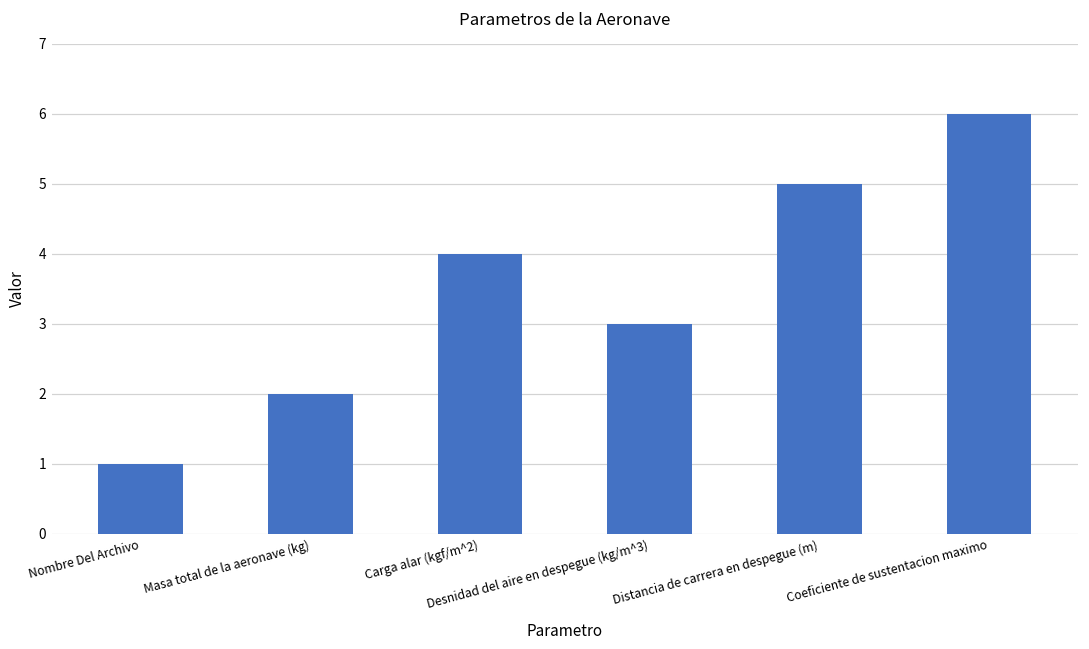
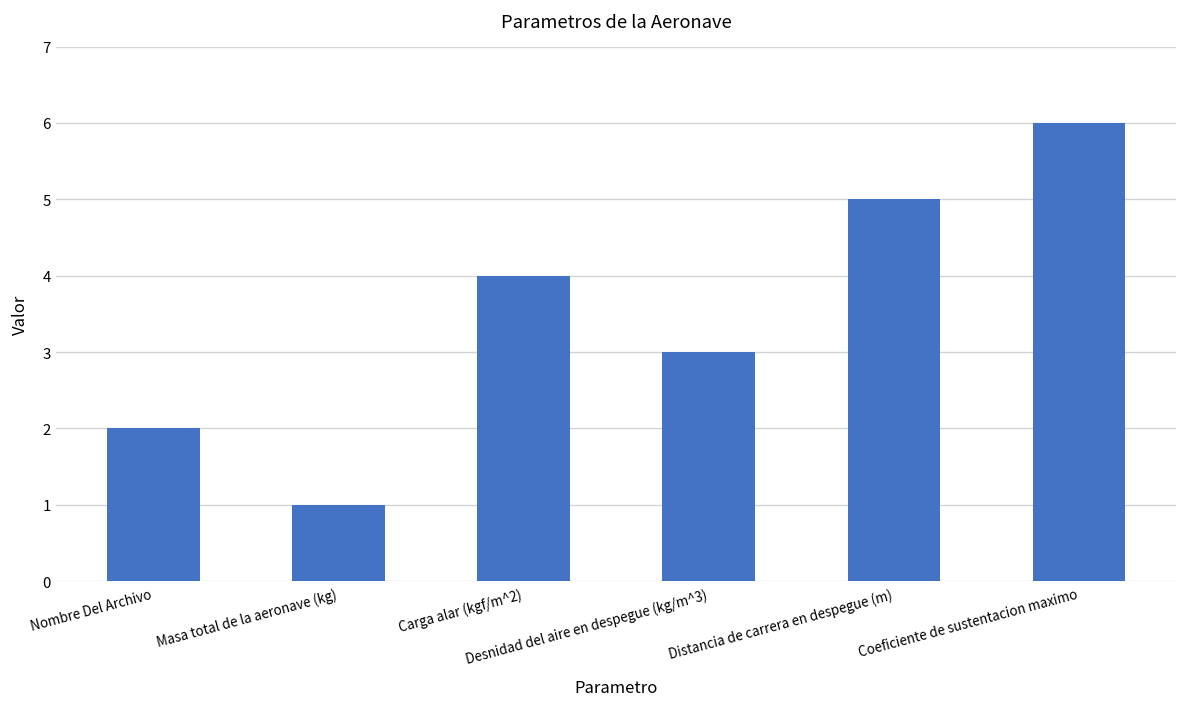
  {
-   "Nombre Del Archivo": 1,
-   "Masa total de la aeronave (kg)": 2,
+   "Nombre Del Archivo": 2,
+   "Masa total de la aeronave (kg)": 1,
    "Carga alar (kgf/m^2)": 4,
    "Desnidad del aire en despegue (kg/m^3)": 3,
    "Distancia de carrera en despegue (m)": 5,
    "Coeficiente de sustentacion maximo": 6
  }
